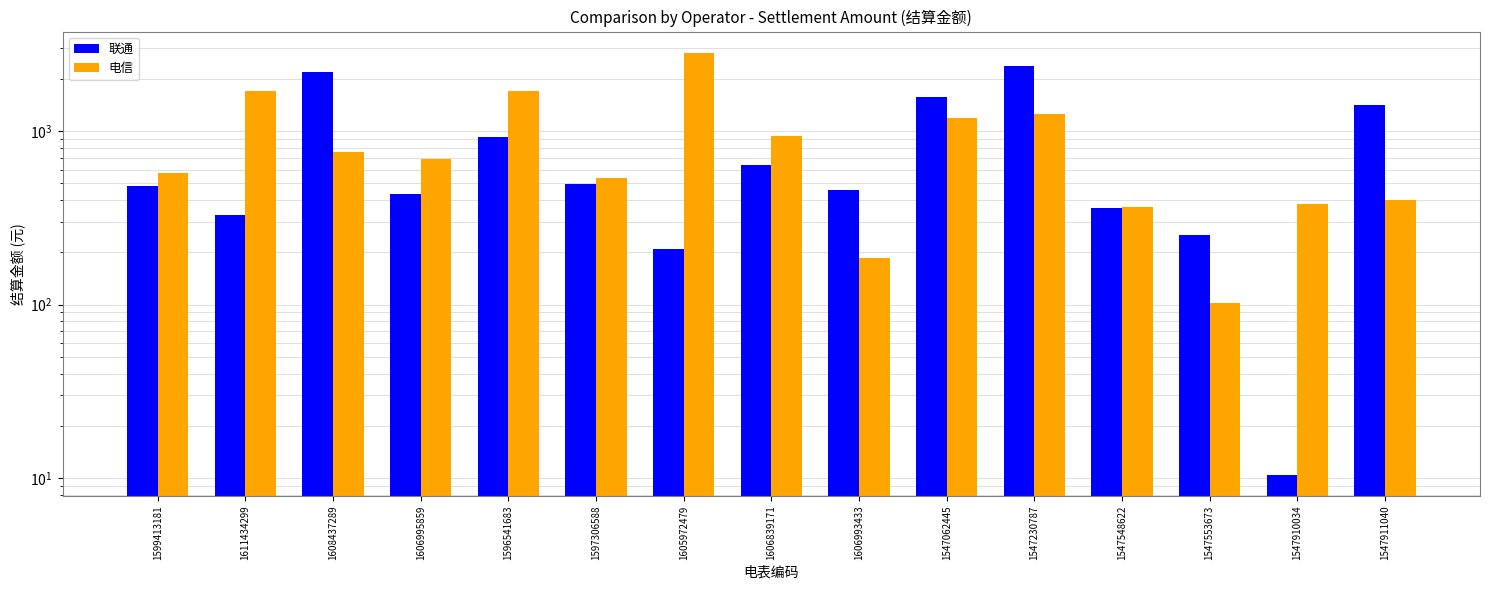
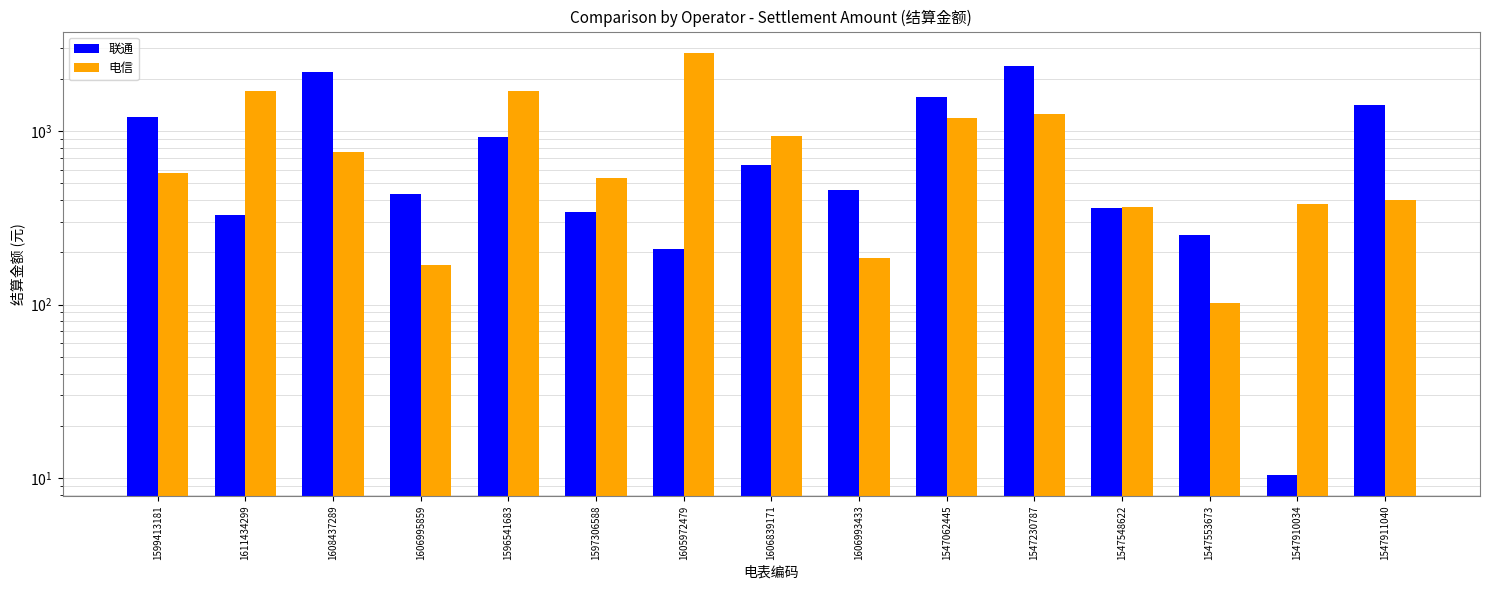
  {
    "联通": {
-     "1599413181": 480,
+     "1599413181": 1200,
      "1611434299": 330,
      "1608437289": 2200,
      "1606995859": 430,
      "1596541683": 900,
-     "1597306588": 500,
+     "1597306588": 340,
      "1605972479": 210,
      "1606839171": 640,
      "1606993433": 460,
      "1547062445": 1600,
      "1547230787": 2400,
      "1547548622": 360,
      "1547553673": 250,
      "1547910034": 10,
      "1547911040": 1400
    },
    "电信": {
      "1599413181": 570,
      "1611434299": 1700,
      "1608437289": 800,
-     "1606995859": 690,
+     "1606995859": 170,
      "1596541683": 1700,
      "1597306588": 540,
      "1605972479": 2800,
      "1606839171": 900,
      "1606993433": 190,
      "1547062445": 1200,
      "1547230787": 1300,
      "1547548622": 360,
      "1547553673": 100,
      "1547910034": 380,
      "1547911040": 400
    }
  }
